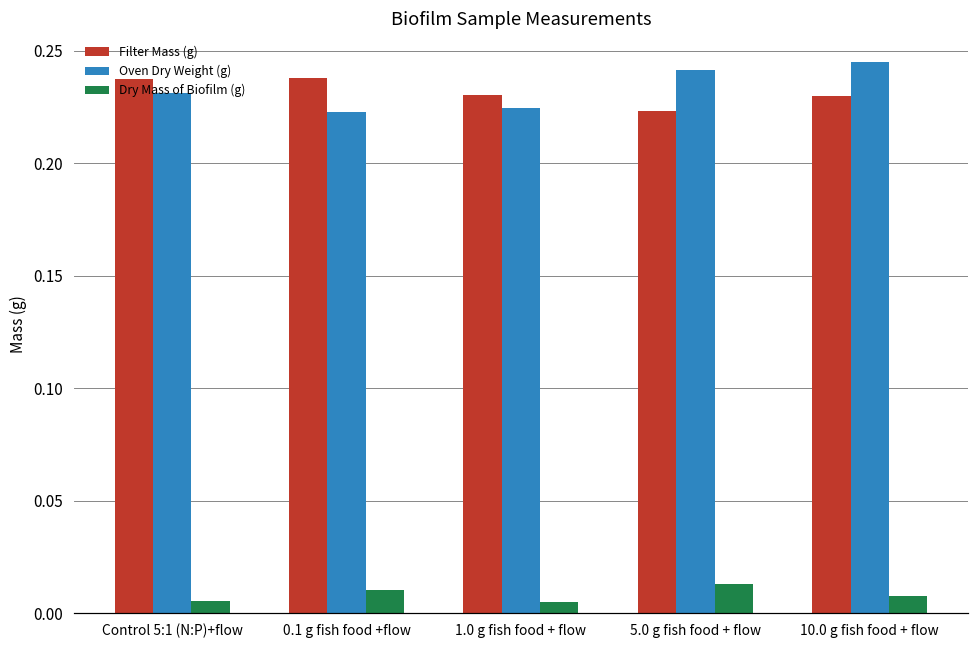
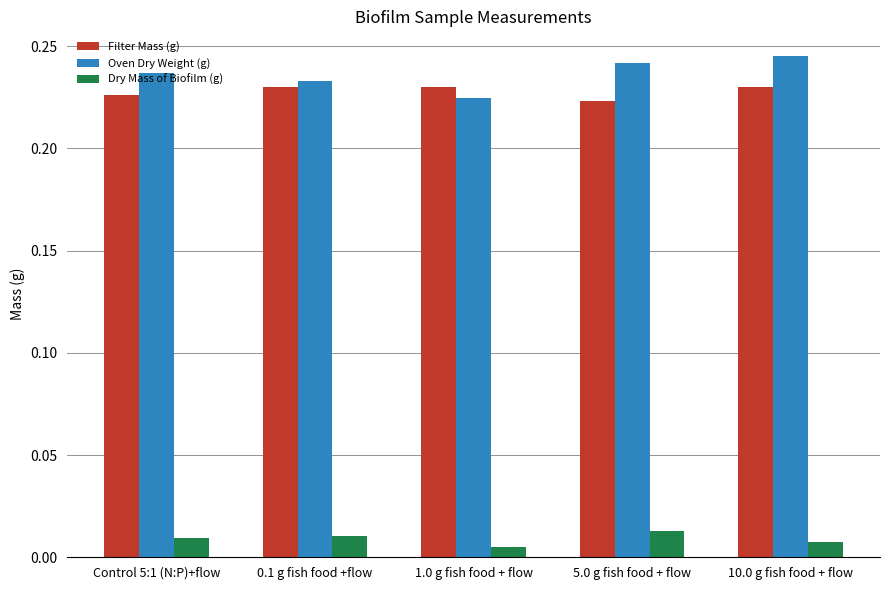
  {
    "Filter Mass (g)": {
-     "Control 5:1 (N:P)+flow": 0.237,
-     "0.1 g fish food +flow": 0.238,
+     "Control 5:1 (N:P)+flow": 0.226,
+     "0.1 g fish food +flow": 0.230,
      "1.0 g fish food + flow": 0.230,
      "5.0 g fish food + flow": 0.223,
      "10.0 g fish food + flow": 0.230
    },
    "Oven Dry Weight (g)": {
-     "Control 5:1 (N:P)+flow": 0.231,
-     "0.1 g fish food +flow": 0.223,
+     "Control 5:1 (N:P)+flow": 0.237,
+     "0.1 g fish food +flow": 0.233,
      "1.0 g fish food + flow": 0.225,
      "5.0 g fish food + flow": 0.242,
      "10.0 g fish food + flow": 0.245
    },
    "Dry Mass of Biofilm (g)": {
-     "Control 5:1 (N:P)+flow": 0.005,
+     "Control 5:1 (N:P)+flow": 0.009,
      "0.1 g fish food +flow": 0.010,
      "1.0 g fish food + flow": 0.005,
      "5.0 g fish food + flow": 0.013,
      "10.0 g fish food + flow": 0.008
    }
  }
